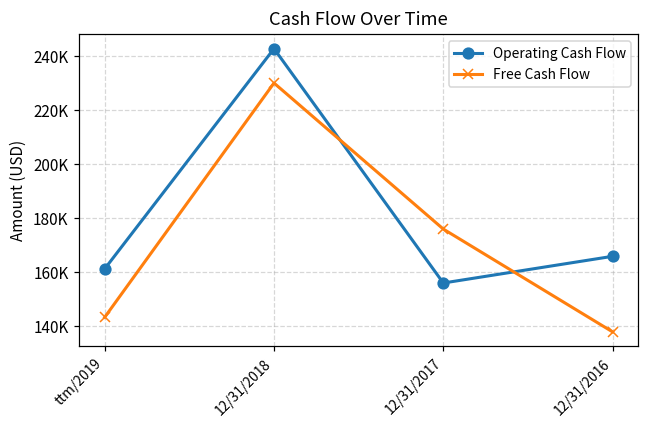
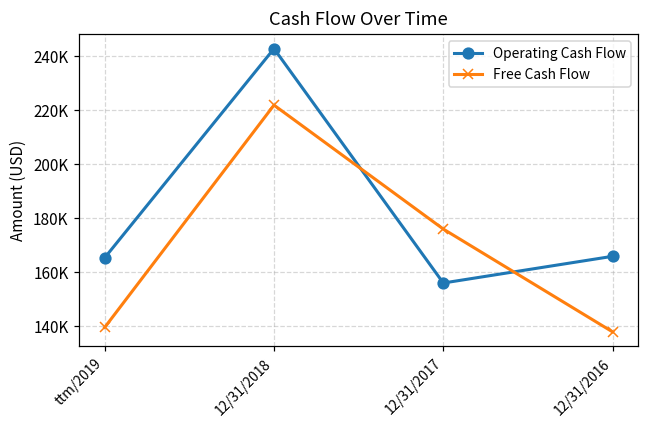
  {
    "Operating Cash Flow": {
-     "ttm/2019": 161000,
+     "ttm/2019": 165000,
      "12/31/2018": 243000,
      "12/31/2017": 156000,
      "12/31/2016": 166000
    },
    "Free Cash Flow": {
-     "ttm/2019": 143000,
-     "12/31/2018": 230000,
+     "ttm/2019": 139000,
+     "12/31/2018": 222000,
      "12/31/2017": 176000,
      "12/31/2016": 138000
    }
  }
